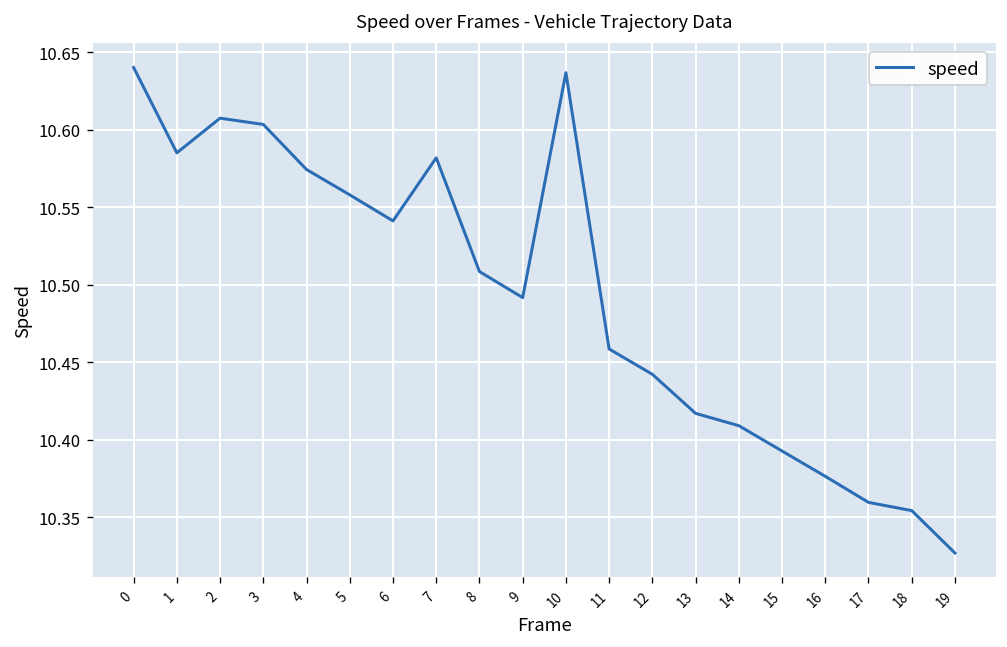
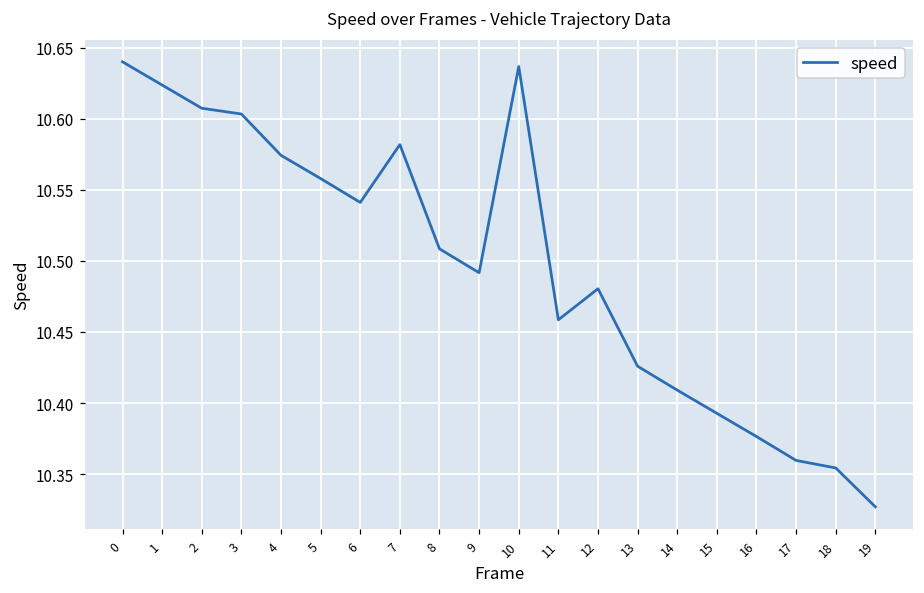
  {
    "0": 10.640,
-   "1": 10.585,
+   "1": 10.624,
    "2": 10.607,
    "3": 10.603,
    "4": 10.574,
    "5": 10.558,
    "6": 10.541,
    "7": 10.582,
    "8": 10.508,
    "9": 10.492,
    "10": 10.637,
    "11": 10.459,
-   "12": 10.442,
-   "13": 10.417,
+   "12": 10.480,
+   "13": 10.426,
    "14": 10.409,
    "15": 10.393,
    "16": 10.376,
    "17": 10.360,
    "18": 10.354,
    "19": 10.327
  }
